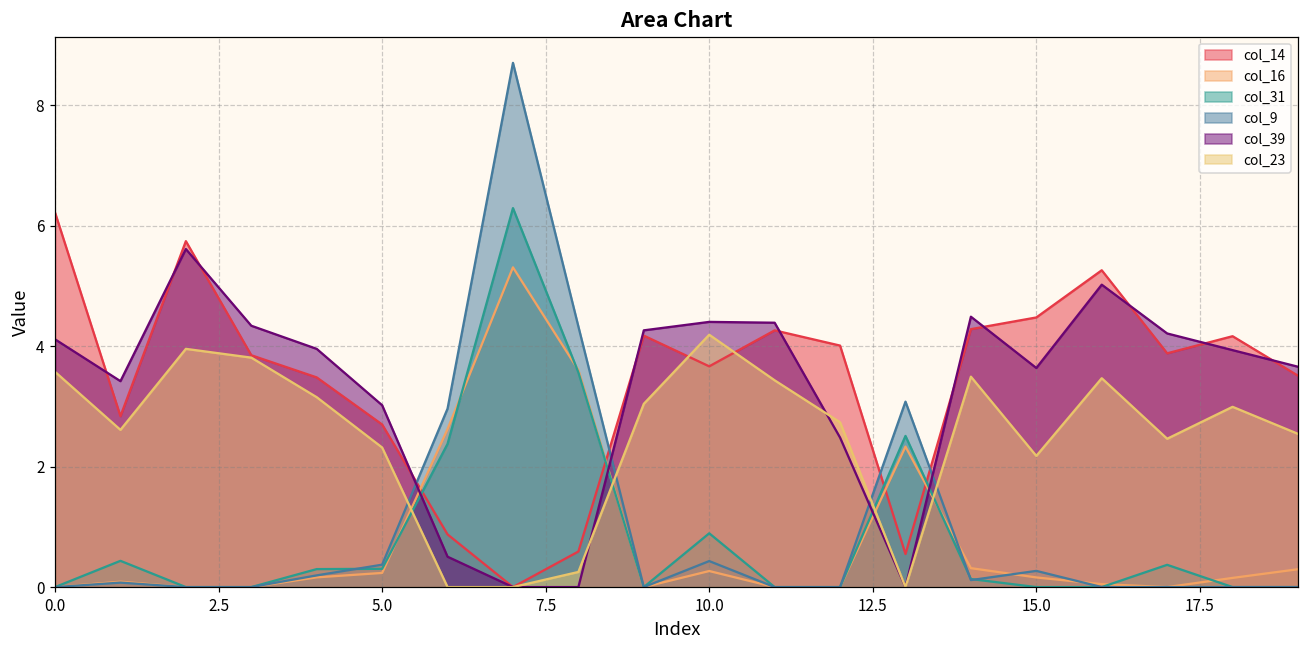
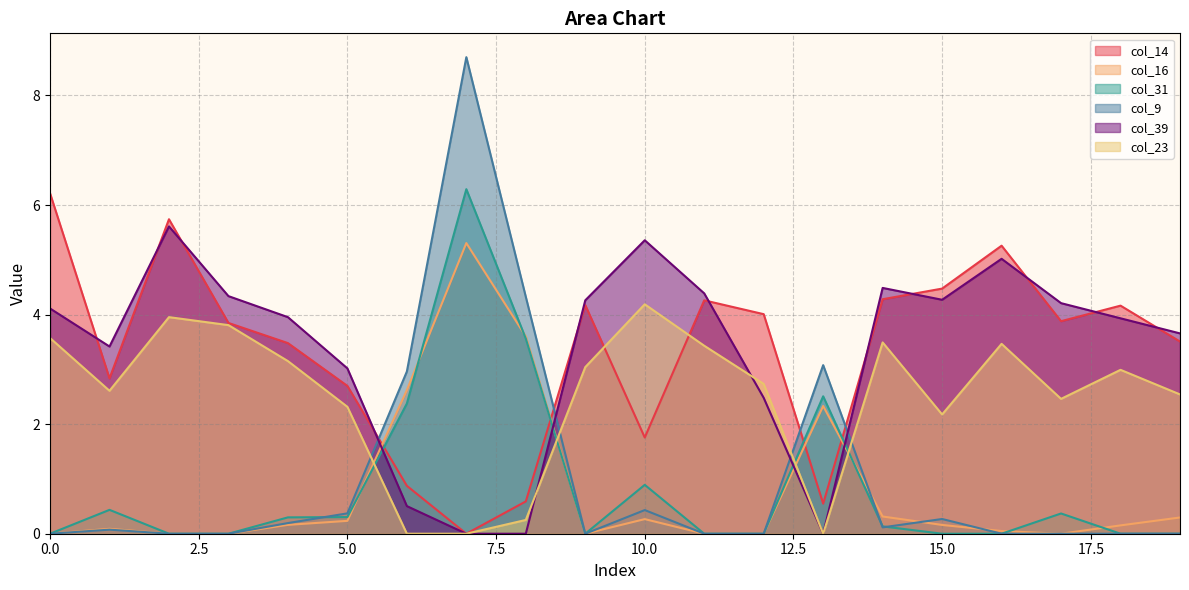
  {
    "col_14": {
      "0.0": 6.2,
      "5.0": 2.7,
-     "10.0": 3.7,
+     "10.0": 1.8,
      "15.0": 4.5
    },
    "col_39": {
      "0.0": 4.1,
      "5.0": 3.0,
-     "10.0": 4.4,
-     "15.0": 3.6
+     "10.0": 5.4,
+     "15.0": 4.3
    }
  }
